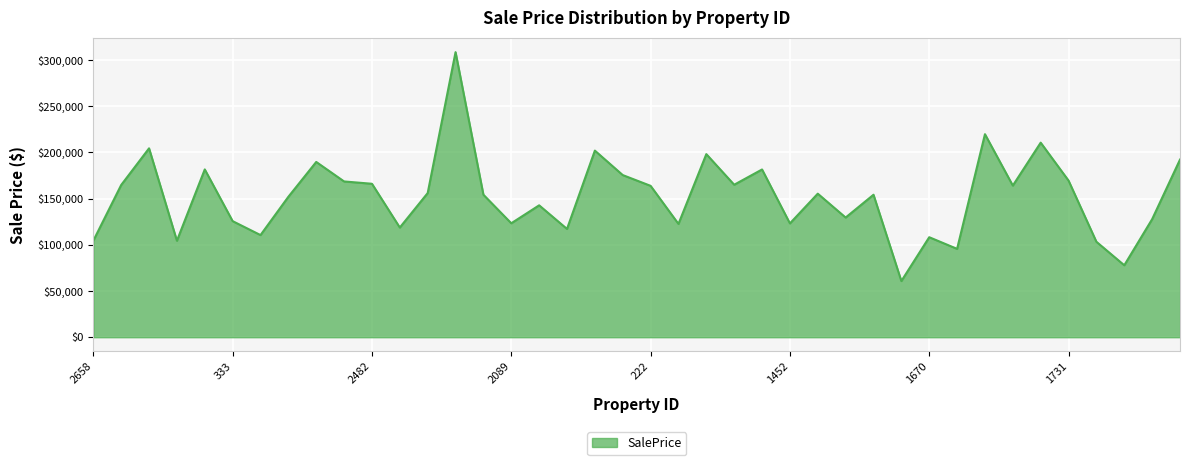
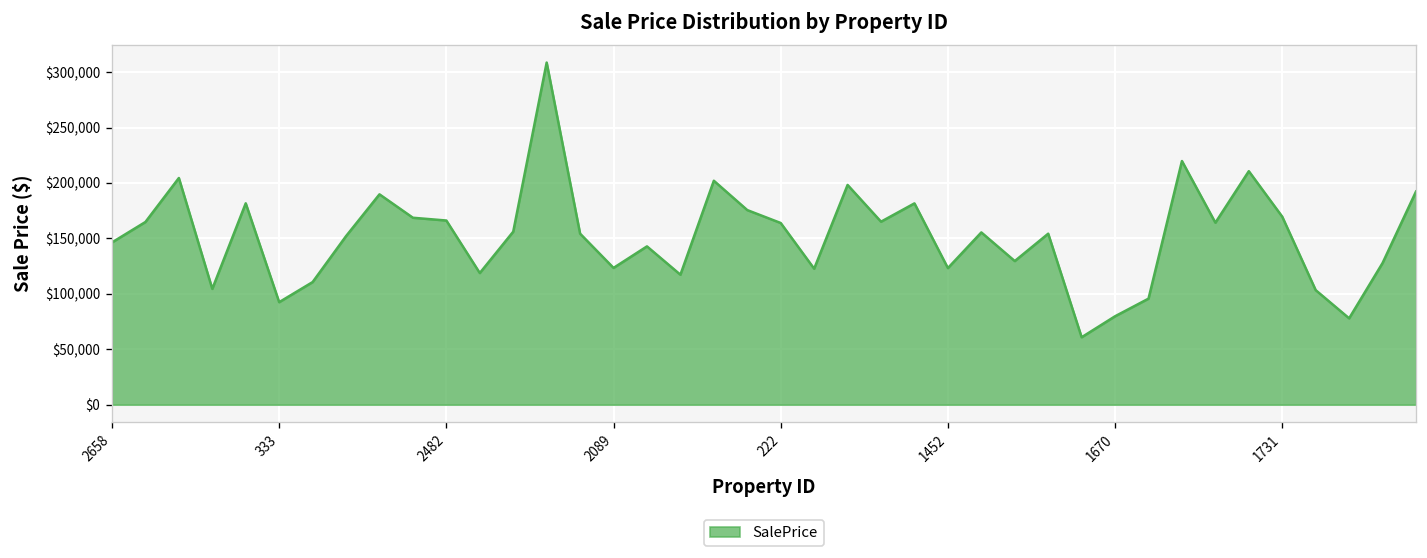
  {
-   "2658": "$100,000",
-   "333": "$130,000",
+   "2658": "$150,000",
+   "333": "$90,000",
    "2482": "$170,000",
    "2089": "$120,000",
    "222": "$160,000",
    "1452": "$120,000",
-   "1670": "$110,000",
+   "1670": "$80,000",
    "1731": "$170,000"
  }
